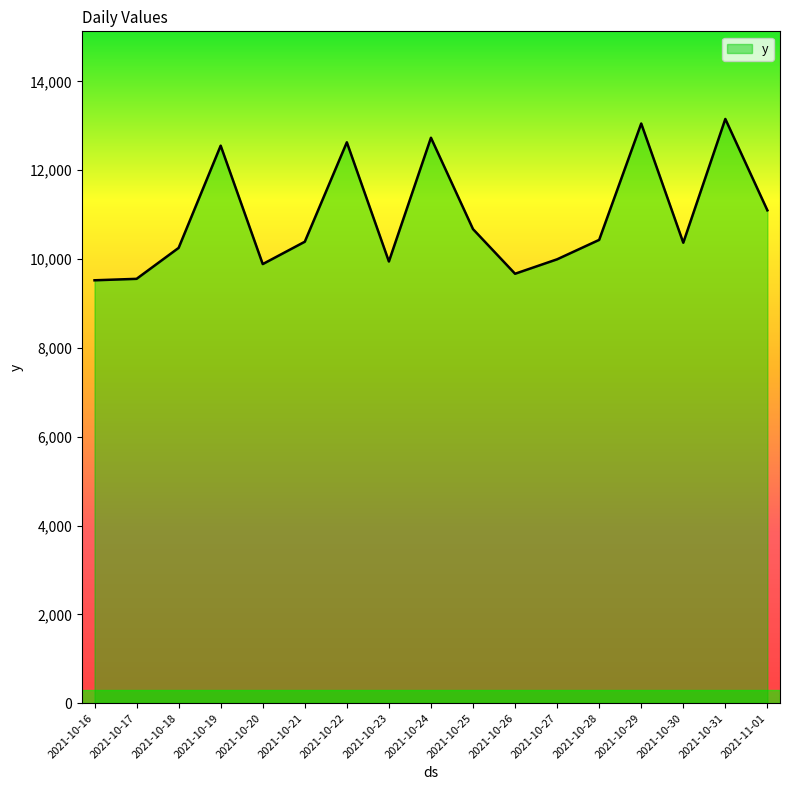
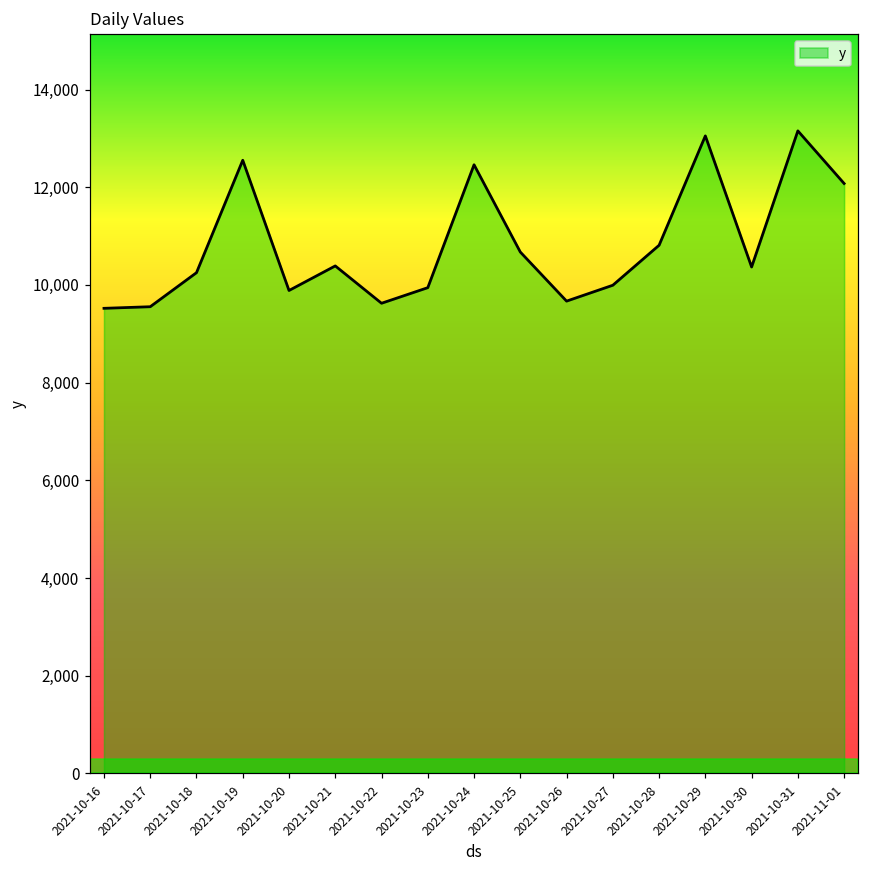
  {
    "2021-10-16": "9,500",
    "2021-10-17": "9,600",
    "2021-10-18": "10,300",
    "2021-10-19": "12,600",
    "2021-10-20": "9,900",
    "2021-10-21": "10,400",
-   "2021-10-22": "12,600",
+   "2021-10-22": "9,600",
    "2021-10-23": "9,900",
-   "2021-10-24": "12,700",
+   "2021-10-24": "12,500",
    "2021-10-25": "10,700",
    "2021-10-26": "9,700",
    "2021-10-27": "10,000",
-   "2021-10-28": "10,400",
+   "2021-10-28": "10,800",
    "2021-10-29": "13,100",
    "2021-10-30": "10,400",
    "2021-10-31": "13,200",
-   "2021-11-01": "11,100"
+   "2021-11-01": "12,100"
  }
